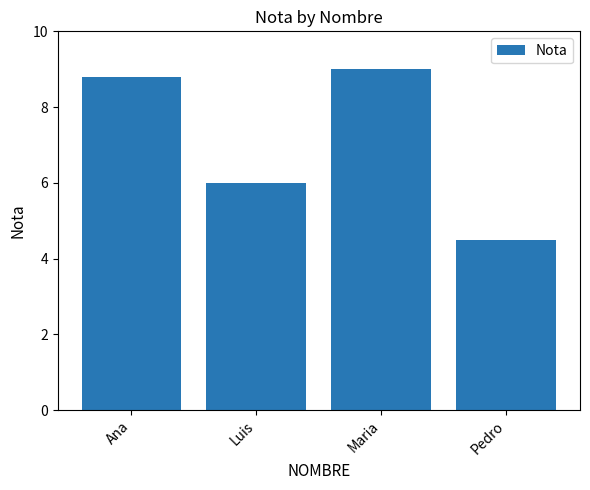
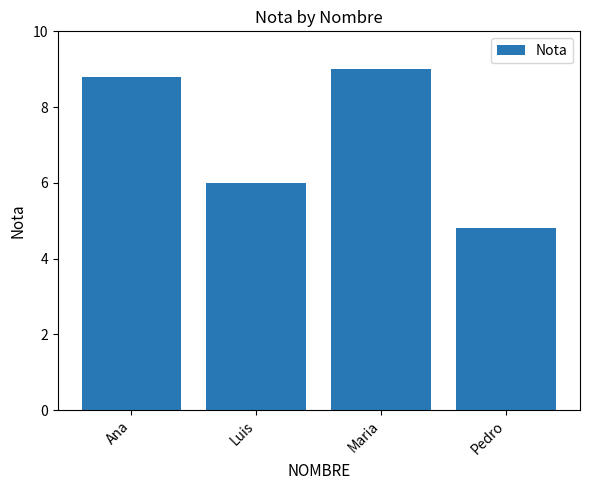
  {
    "Ana": 8.8,
    "Luis": 6.0,
    "Maria": 9.0,
-   "Pedro": 4.5
+   "Pedro": 4.8
  }
